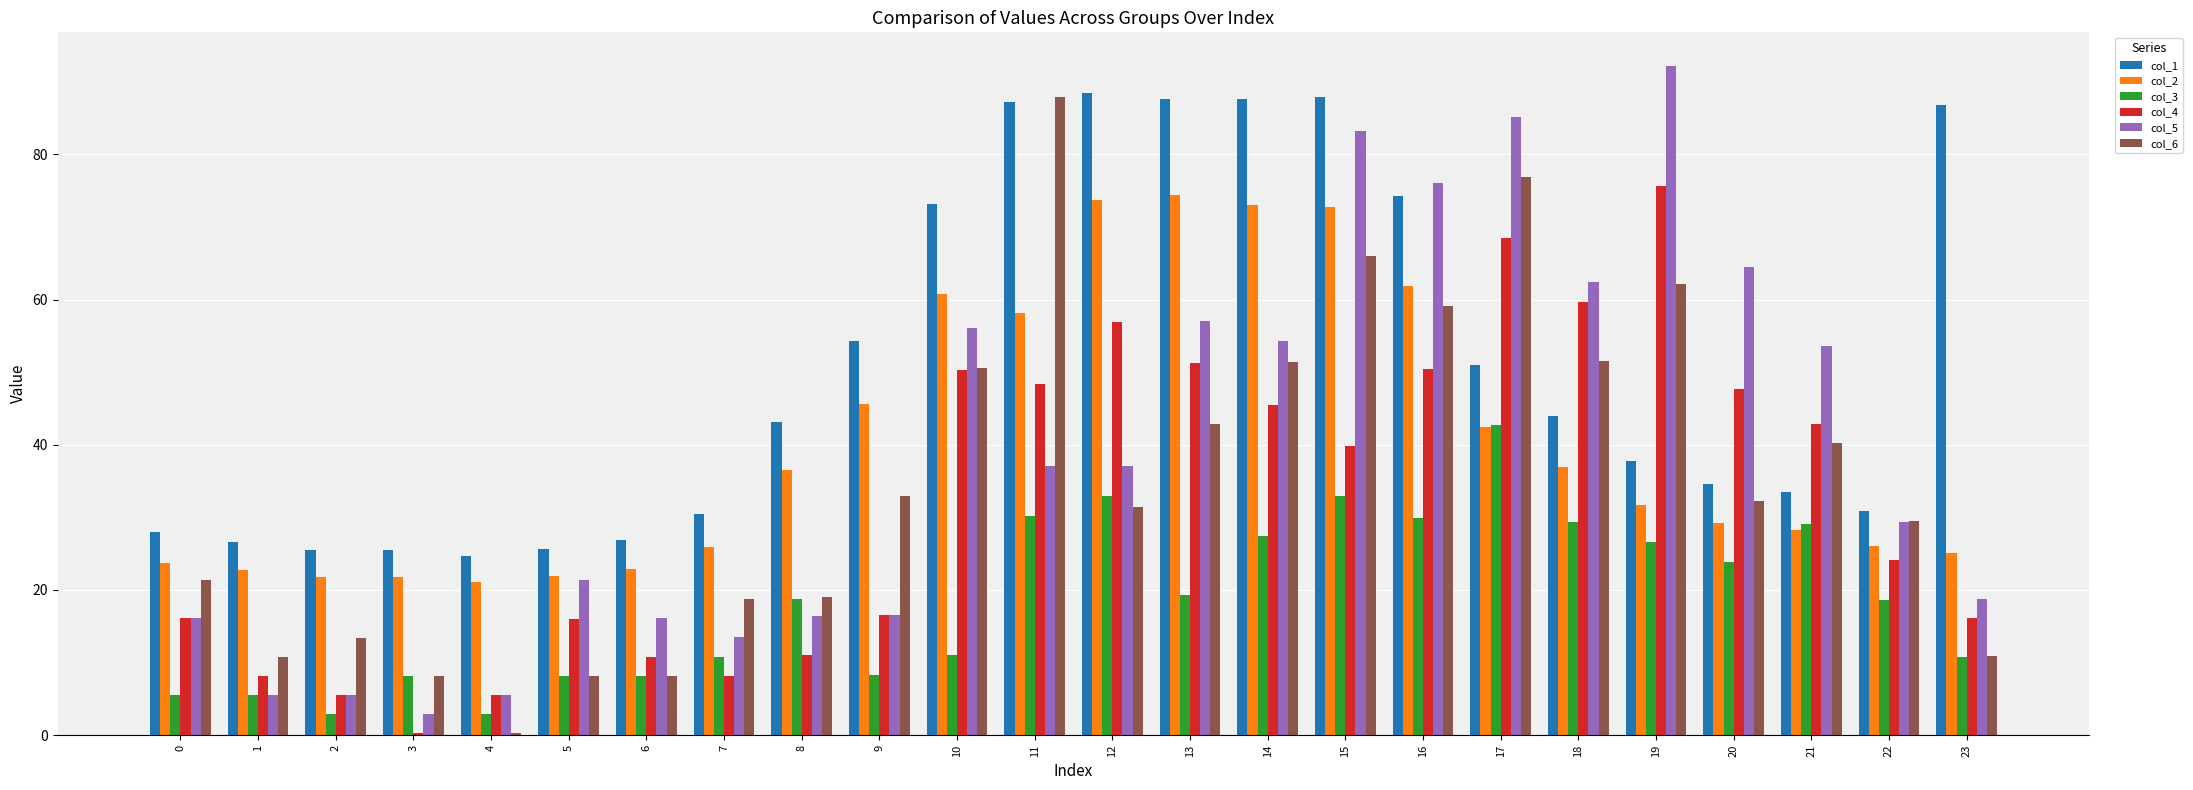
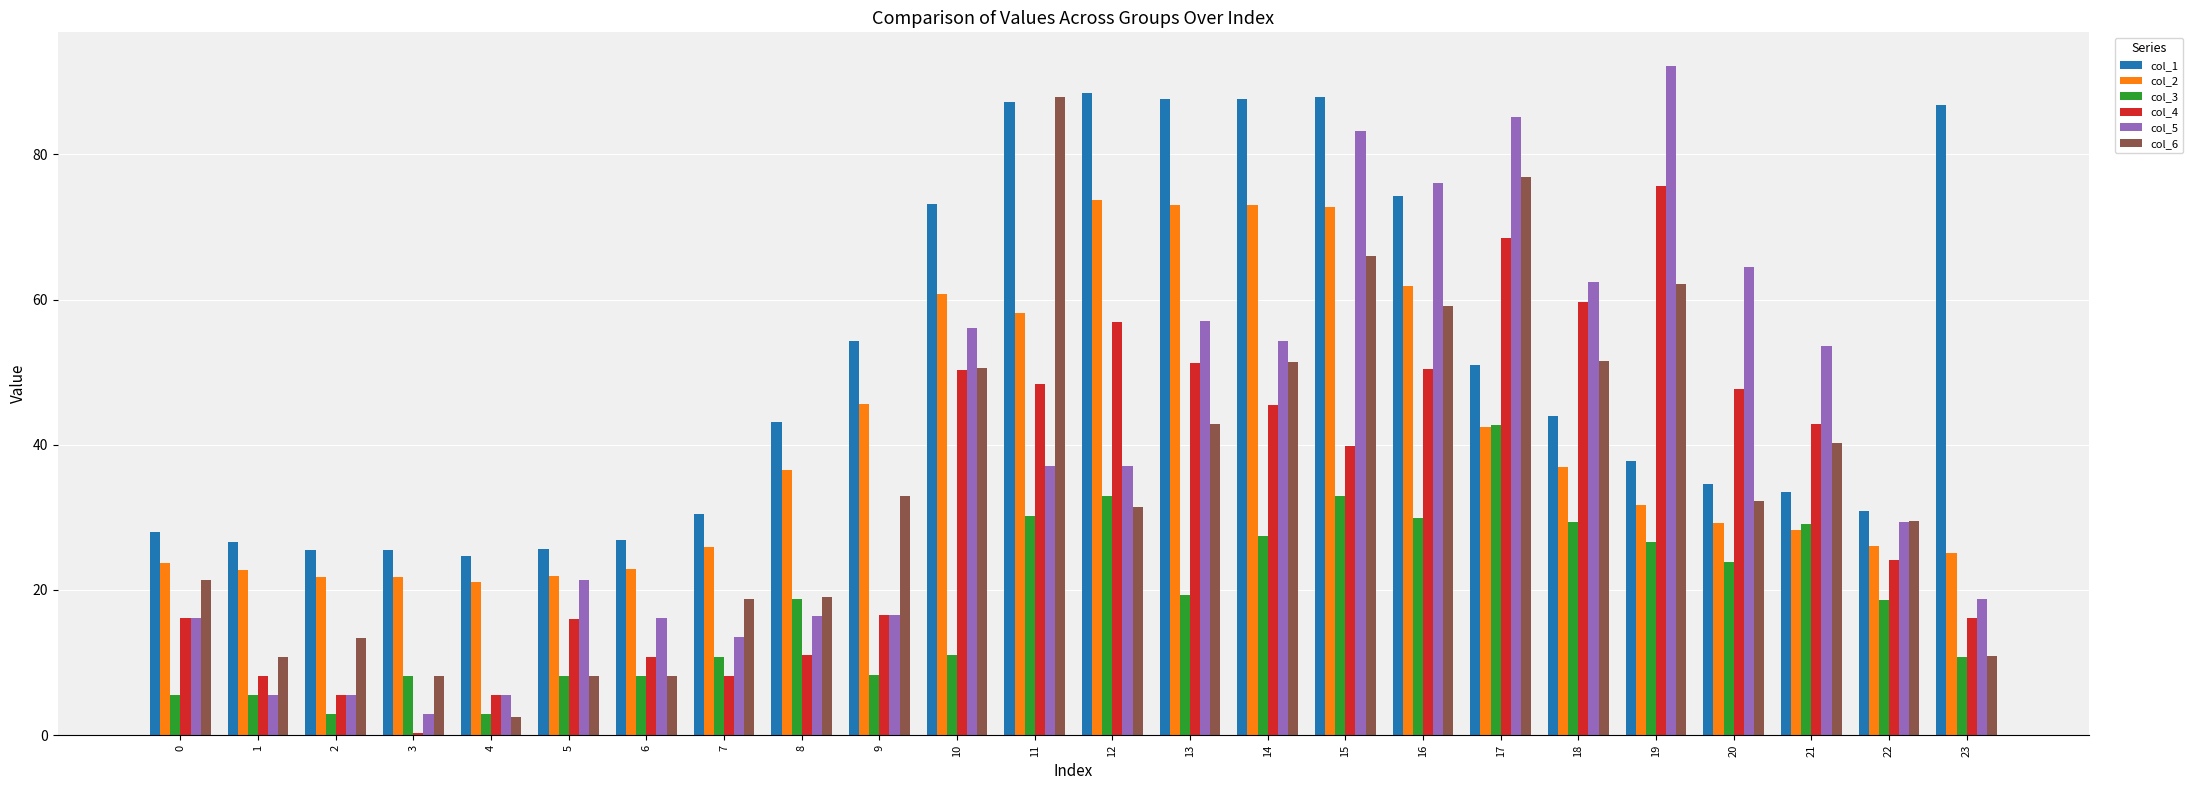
  {
    "col_1": {
      "0": 28,
      "1": 27,
      "2": 26,
      "3": 25,
      "4": 25,
      "5": 26,
      "6": 27,
      "7": 31,
      "8": 43,
      "9": 54,
      "10": 73,
      "11": 87,
      "12": 88,
      "13": 88,
      "14": 88,
      "15": 88,
      "16": 74,
      "17": 51,
      "18": 44,
      "19": 38,
      "20": 35,
      "21": 34,
      "22": 31,
      "23": 87
    },
    "col_2": {
      "0": 24,
      "1": 23,
      "2": 22,
      "3": 22,
      "4": 21,
      "5": 22,
      "6": 23,
      "7": 26,
      "8": 37,
      "9": 46,
      "10": 61,
      "11": 58,
      "12": 74,
-     "13": 74,
+     "13": 73,
      "14": 73,
      "15": 73,
      "16": 62,
      "17": 42,
      "18": 37,
      "19": 32,
      "20": 29,
      "21": 28,
      "22": 26,
      "23": 25
    },
    "col_3": {
      "0": 6,
      "1": 6,
      "2": 3,
      "3": 8,
      "4": 3,
      "5": 8,
      "6": 8,
      "7": 11,
      "8": 19,
      "9": 8,
      "10": 11,
      "11": 30,
      "12": 33,
      "13": 19,
      "14": 27,
      "15": 33,
      "16": 30,
      "17": 43,
      "18": 29,
      "19": 27,
      "20": 24,
      "21": 29,
      "22": 19,
      "23": 11
    },
    "col_4": {
      "0": 16,
      "1": 8,
      "2": 6,
      "4": 6,
      "5": 16,
      "6": 11,
      "7": 8,
      "8": 11,
      "9": 17,
      "10": 50,
      "11": 48,
      "12": 57,
      "13": 51,
      "14": 46,
      "15": 40,
      "16": 50,
      "17": 68,
      "18": 60,
      "19": 76,
      "20": 48,
      "21": 43,
      "22": 24,
      "23": 16
    },
    "col_5": {
      "0": 16,
      "1": 6,
      "2": 6,
      "3": 3,
      "4": 6,
      "5": 21,
      "6": 16,
      "7": 14,
      "8": 16,
      "9": 17,
      "10": 56,
      "11": 37,
      "12": 37,
      "13": 57,
      "14": 54,
      "15": 83,
      "16": 76,
      "17": 85,
      "18": 62,
      "19": 92,
      "20": 65,
      "21": 54,
      "22": 29,
      "23": 19
    },
    "col_6": {
      "0": 21,
      "1": 11,
      "2": 13,
      "3": 8,
-     "4": 0,
+     "4": 3,
      "5": 8,
      "6": 8,
      "7": 19,
      "8": 19,
      "9": 33,
      "10": 51,
      "11": 88,
      "12": 31,
      "13": 43,
      "14": 51,
      "15": 66,
      "16": 59,
      "17": 77,
      "18": 52,
      "19": 62,
      "20": 32,
      "21": 40,
      "22": 29,
      "23": 11
    }
  }
